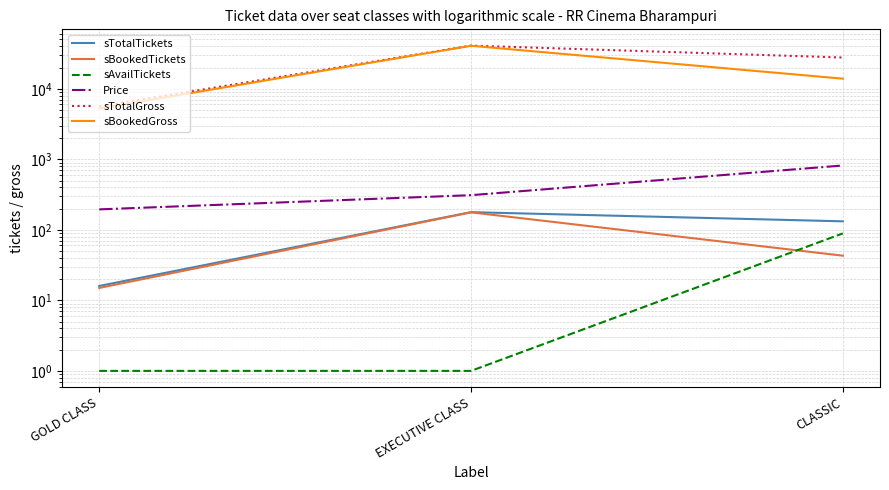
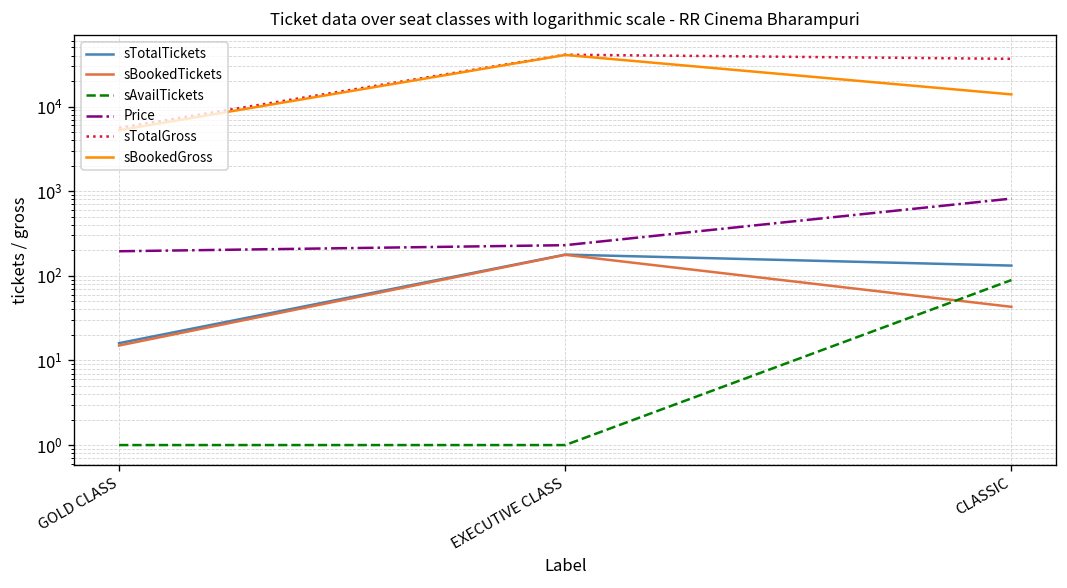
  {
    "sTotalTickets": {
      "CLASSIC": 130
    },
    "sBookedTickets": {
      "CLASSIC": 40
    },
    "sAvailTickets": {
      "GOLD CLASS": 1,
      "EXECUTIVE CLASS": 1,
      "CLASSIC": 90
    },
    "Price": {
      "GOLD CLASS": 200,
-     "EXECUTIVE CLASS": 300,
+     "EXECUTIVE CLASS": 230,
      "CLASSIC": 800
    },
    "sTotalGross": {
-     "CLASSIC": 28000
+     "CLASSIC": 40000
    },
    "sBookedGross": {
      "CLASSIC": 14000
    }
  }
